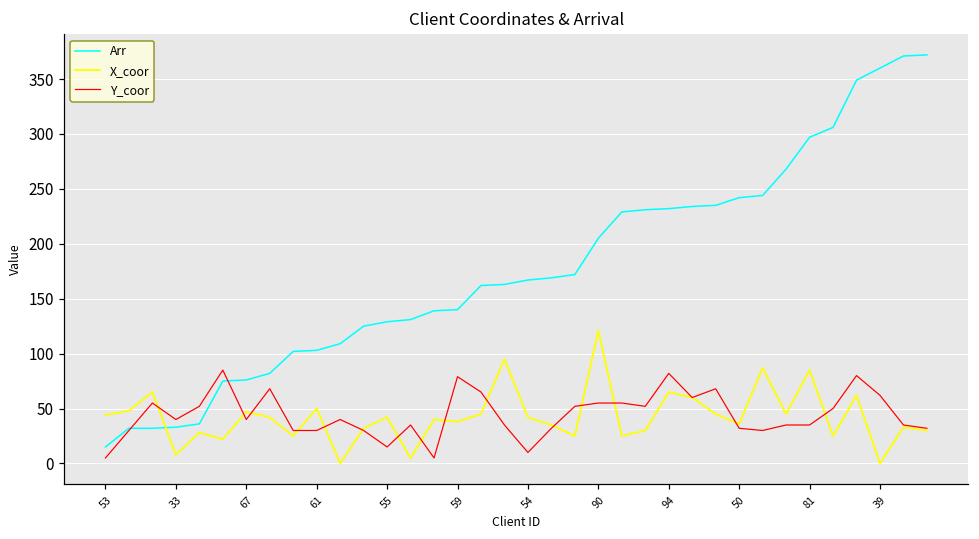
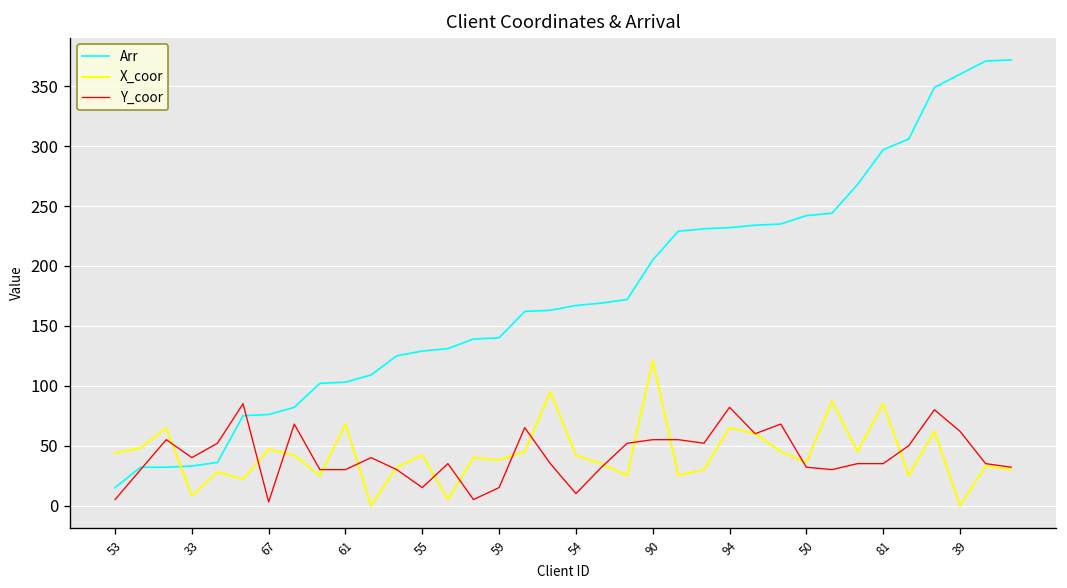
  {
    "Arr": {
      "53": 20,
      "33": 30,
      "67": 80,
      "61": 100,
      "55": 130,
      "59": 140,
      "54": 170,
      "90": 210,
      "94": 230,
      "50": 240,
      "81": 300,
      "39": 360
    },
    "X_coor": {
      "53": 40,
      "33": 10,
      "67": 50,
-     "61": 50,
+     "61": 70,
      "55": 40,
      "59": 40,
      "54": 40,
      "90": 120,
      "94": 70,
      "50": 40,
      "81": 90,
      "39": 0
    },
    "Y_coor": {
      "53": 10,
      "33": 40,
-     "67": 40,
+     "67": 0,
      "61": 30,
      "55": 20,
-     "59": 80,
+     "59": 20,
      "54": 10,
      "90": 60,
      "94": 80,
      "50": 30,
      "81": 40,
      "39": 60
    }
  }
